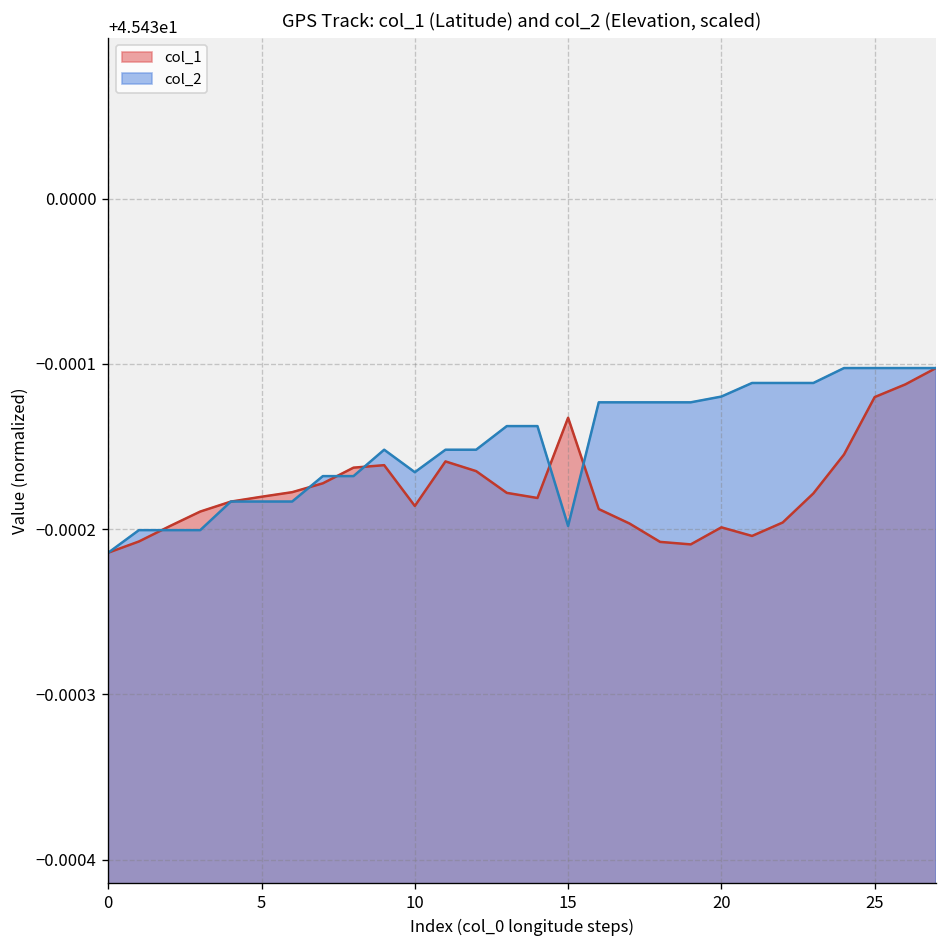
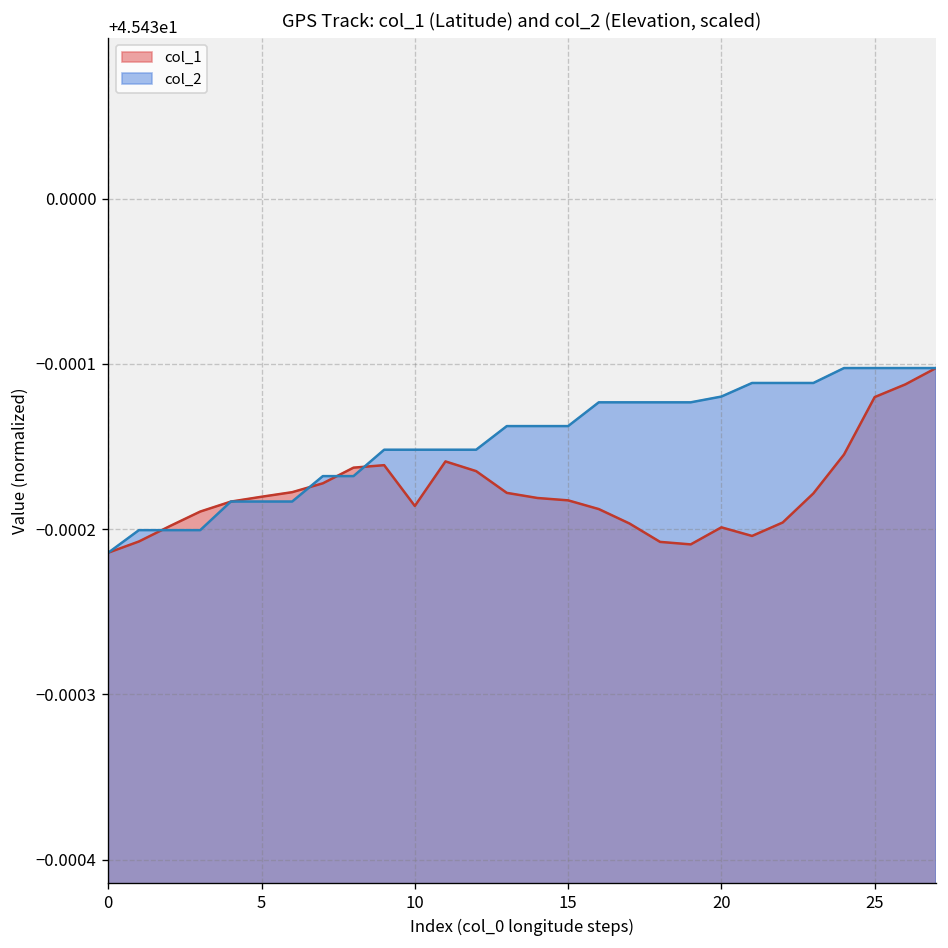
  {
    "col_1": {
      "5": 45.429820,
      "10": 45.429814,
-     "15": 45.429867,
+     "15": 45.429817,
      "20": 45.429801,
      "25": 45.429880
    },
    "col_2": {
      "5": 45.429817,
-     "10": 45.429834,
-     "15": 45.429802,
+     "10": 45.429848,
+     "15": 45.429862,
      "20": 45.429880,
      "25": 45.429897
    }
  }
